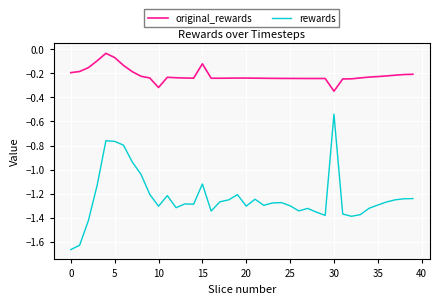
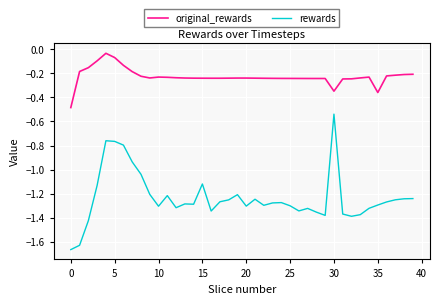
  {
    "original_rewards": {
-     "0": -0.20,
+     "0": -0.49,
      "5": -0.07,
-     "10": -0.32,
-     "15": -0.12,
+     "10": -0.23,
+     "15": -0.24,
      "20": -0.24,
      "25": -0.24,
      "30": -0.35,
-     "35": -0.23
+     "35": -0.36
    },
    "rewards": {
      "0": -1.66,
      "5": -0.77,
      "10": -1.30,
      "15": -1.12,
      "20": -1.30,
      "25": -1.30,
      "30": -0.54,
      "35": -1.29
    }
  }
